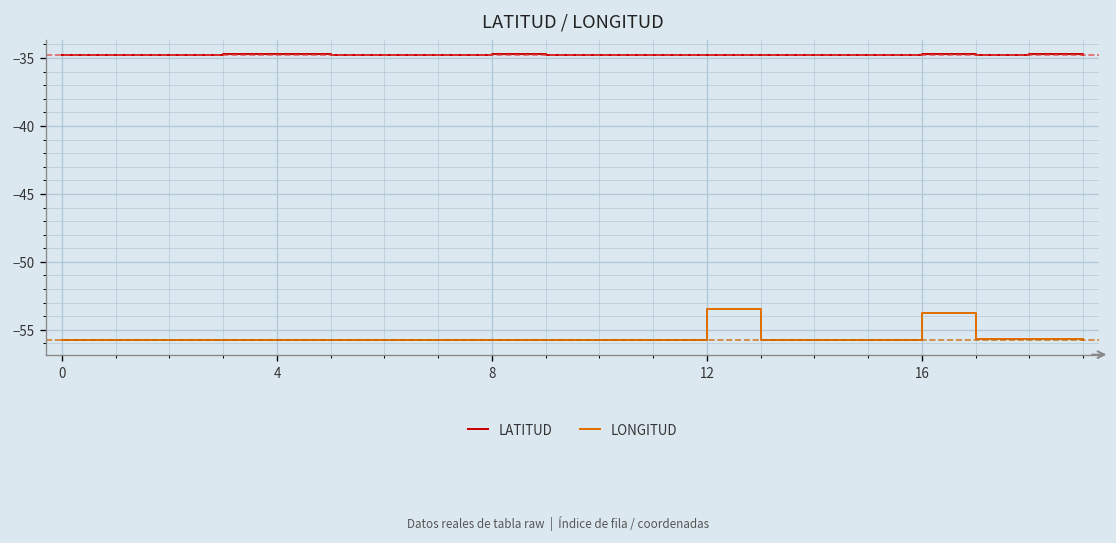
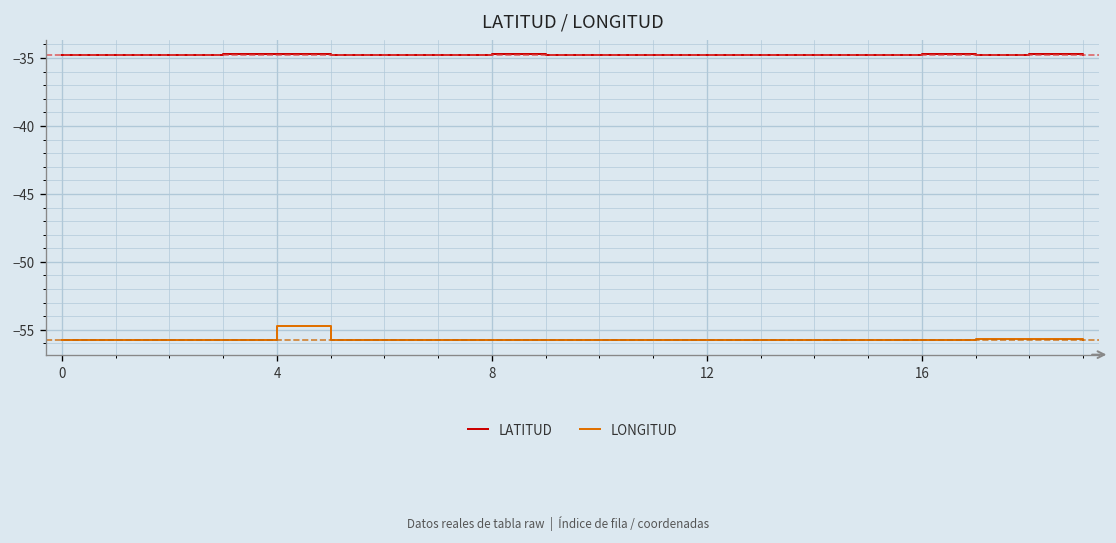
  {
    "LATITUD": {
      "0": -34.7,
      "4": -34.7,
      "8": -34.7,
      "12": -34.8,
      "16": -34.7
    },
    "LONGITUD": {
      "0": -55.7,
-     "4": -55.7,
+     "4": -54.7,
      "8": -55.7,
-     "12": -53.4,
-     "16": -53.7
+     "12": -55.7,
+     "16": -55.7
    }
  }
